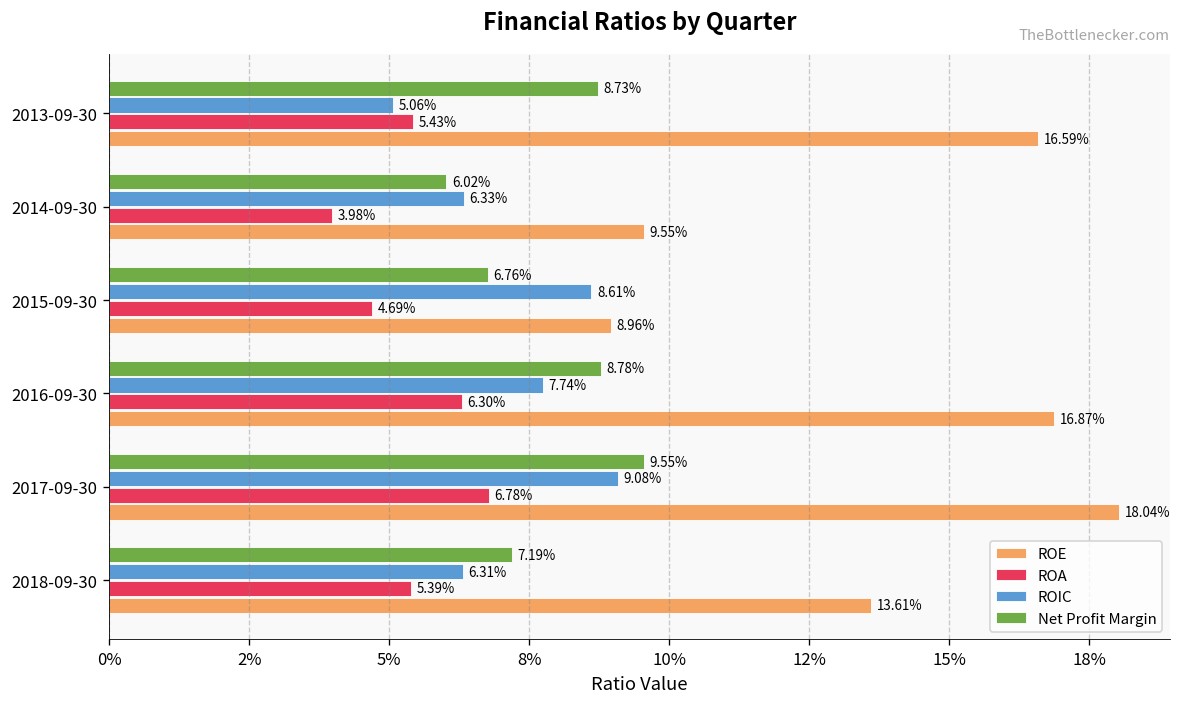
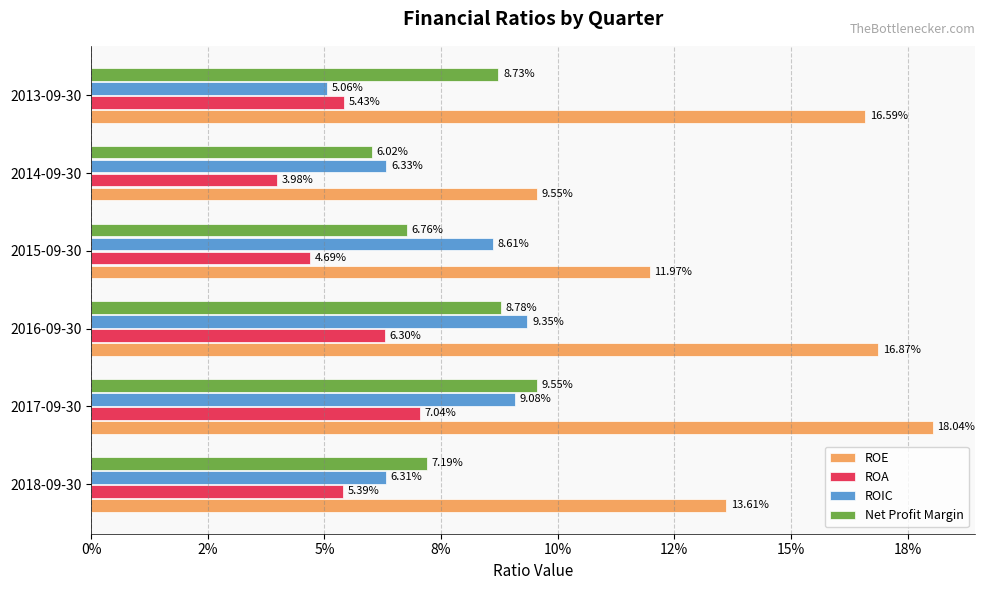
  {
    "ROE": {
      "2013-09-30": "16.59%",
      "2014-09-30": "9.55%",
-     "2015-09-30": "8.96%",
+     "2015-09-30": "11.97%",
      "2016-09-30": "16.87%",
      "2017-09-30": "18.04%",
      "2018-09-30": "13.61%"
    },
    "ROA": {
      "2013-09-30": "5.43%",
      "2014-09-30": "3.98%",
      "2015-09-30": "4.69%",
      "2016-09-30": "6.30%",
-     "2017-09-30": "6.78%",
+     "2017-09-30": "7.04%",
      "2018-09-30": "5.39%"
    },
    "ROIC": {
      "2013-09-30": "5.06%",
      "2014-09-30": "6.33%",
      "2015-09-30": "8.61%",
-     "2016-09-30": "7.74%",
+     "2016-09-30": "9.35%",
      "2017-09-30": "9.08%",
      "2018-09-30": "6.31%"
    },
    "Net Profit Margin": {
      "2013-09-30": "8.73%",
      "2014-09-30": "6.02%",
      "2015-09-30": "6.76%",
      "2016-09-30": "8.78%",
      "2017-09-30": "9.55%",
      "2018-09-30": "7.19%"
    }
  }
